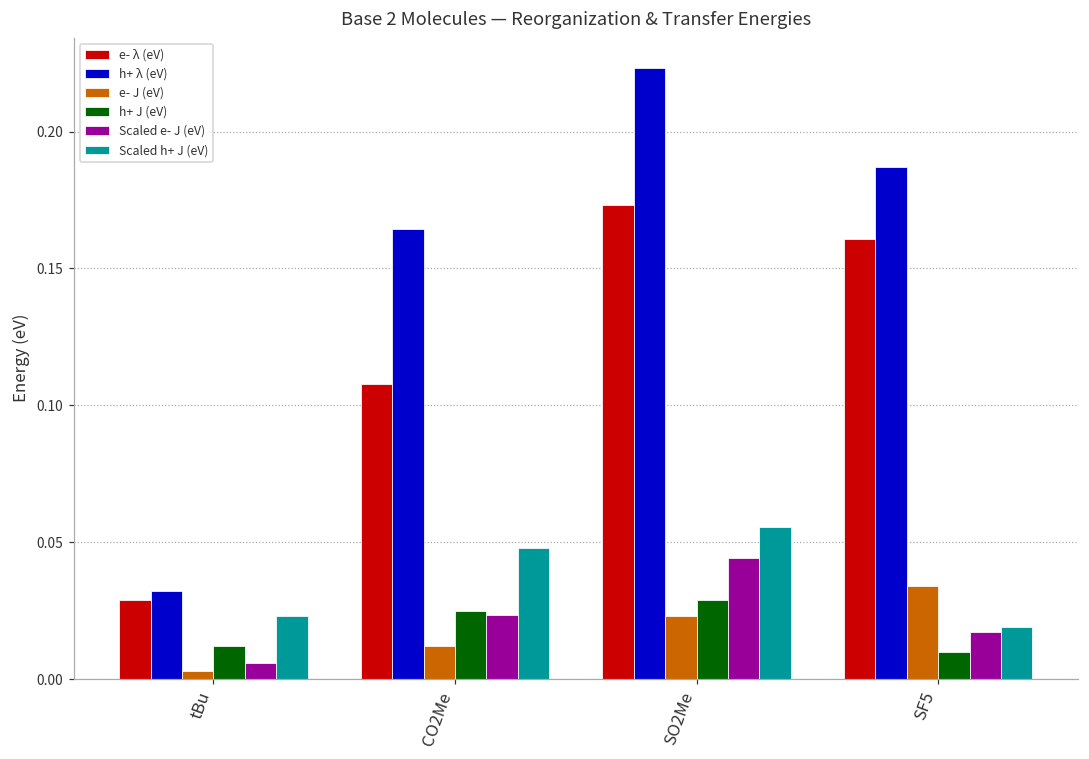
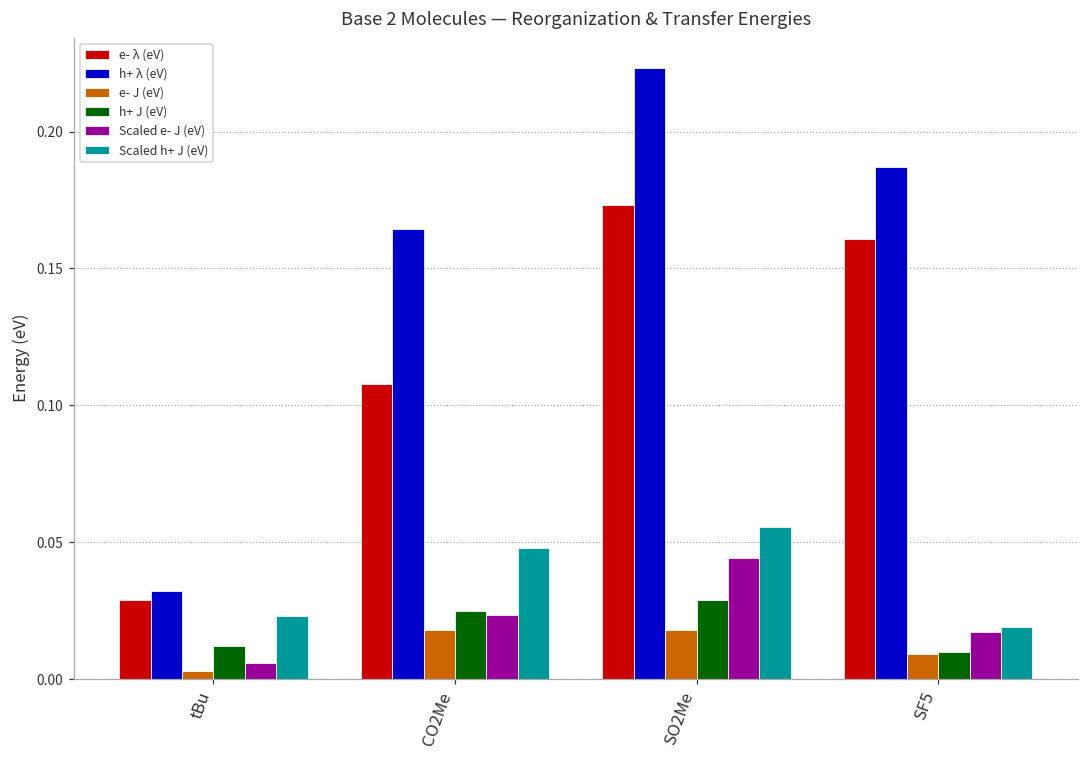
  {
    "e- λ (eV)": {
      "tBu": 0.029,
      "CO2Me": 0.108,
      "SO2Me": 0.173,
      "SF5": 0.161
    },
    "h+ λ (eV)": {
      "tBu": 0.032,
      "CO2Me": 0.164,
      "SO2Me": 0.223,
      "SF5": 0.187
    },
    "e- J (eV)": {
      "tBu": 0.003,
-     "CO2Me": 0.012,
-     "SO2Me": 0.023,
-     "SF5": 0.034
+     "CO2Me": 0.018,
+     "SO2Me": 0.018,
+     "SF5": 0.009
    },
    "h+ J (eV)": {
      "tBu": 0.012,
      "CO2Me": 0.025,
      "SO2Me": 0.029,
      "SF5": 0.010
    },
    "Scaled e- J (eV)": {
      "tBu": 0.006,
      "CO2Me": 0.024,
      "SO2Me": 0.044,
      "SF5": 0.017
    },
    "Scaled h+ J (eV)": {
      "tBu": 0.023,
      "CO2Me": 0.048,
      "SO2Me": 0.056,
      "SF5": 0.019
    }
  }
